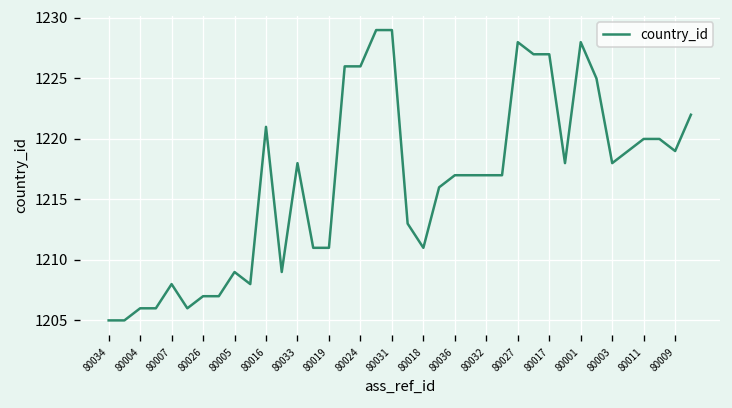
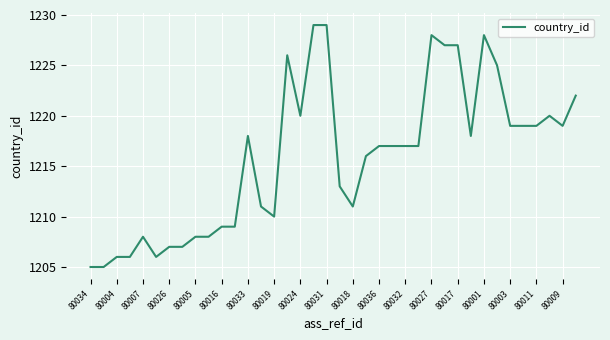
  {
    "80034": 1205,
    "80004": 1206,
    "80007": 1208,
    "80026": 1207,
-   "80005": 1209,
-   "80016": 1221,
+   "80005": 1208,
+   "80016": 1209,
    "80033": 1218,
-   "80019": 1211,
-   "80024": 1226,
+   "80019": 1210,
+   "80024": 1220,
    "80031": 1229,
    "80018": 1211,
    "80036": 1217,
    "80032": 1217,
    "80027": 1228,
    "80017": 1227,
    "80001": 1228,
-   "80003": 1218,
-   "80011": 1220,
+   "80003": 1219,
+   "80011": 1219,
    "80009": 1219
  }
